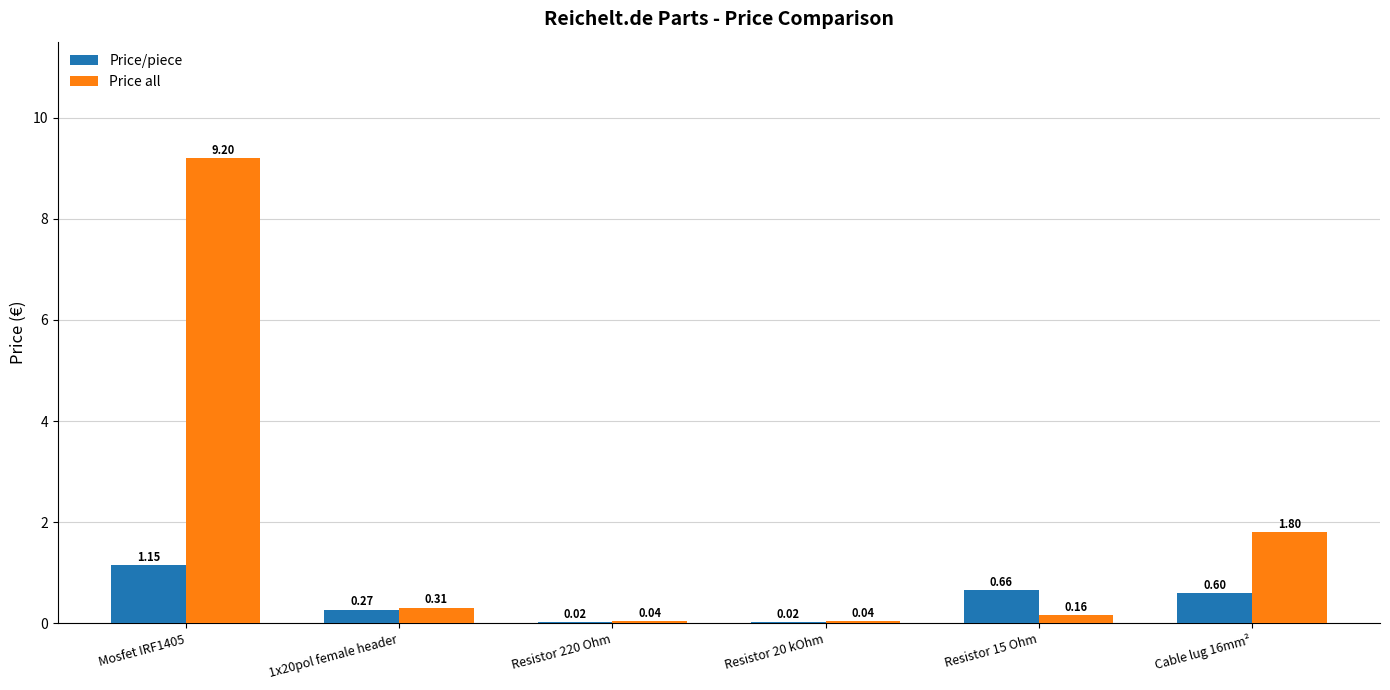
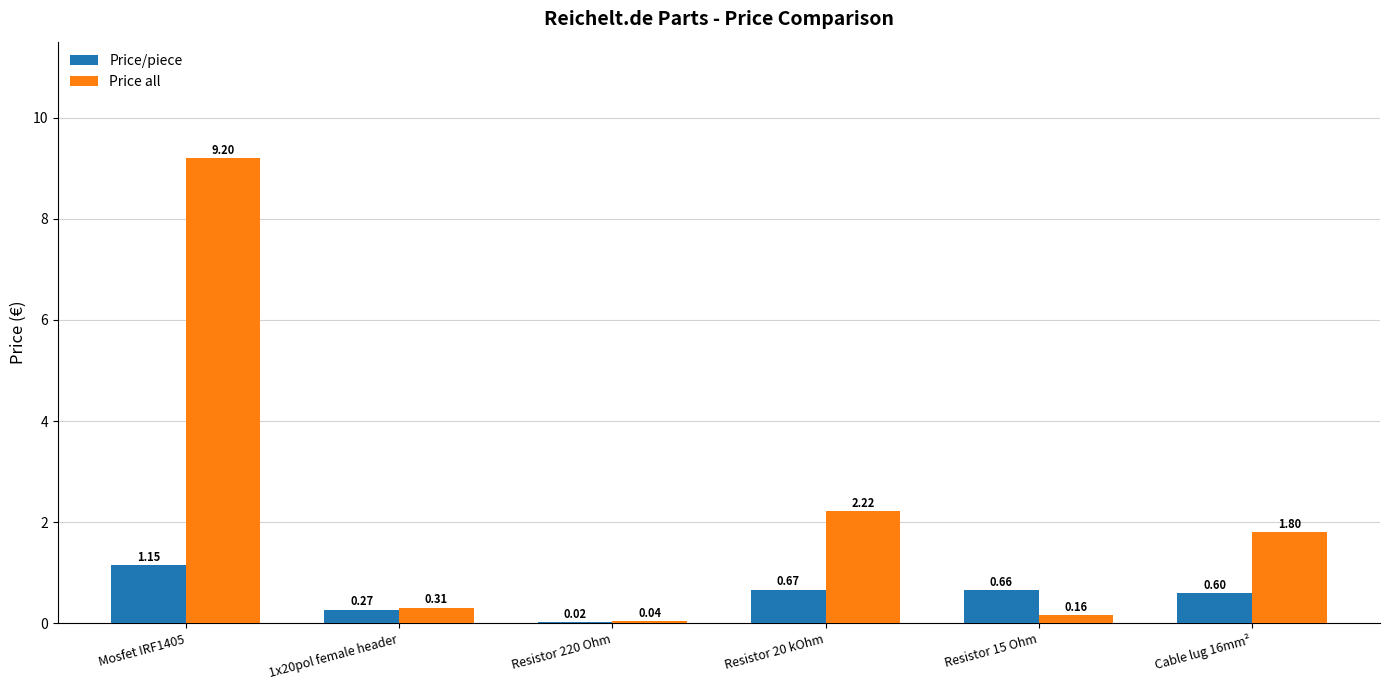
  {
    "Price/piece": {
      "Mosfet IRF1405": 1.15,
      "1x20pol female header": 0.27,
      "Resistor 220 Ohm": 0.02,
-     "Resistor 20 kOhm": 0.02,
+     "Resistor 20 kOhm": 0.67,
      "Resistor 15 Ohm": 0.66,
      "Cable lug 16mm²": 0.60
    },
    "Price all": {
      "Mosfet IRF1405": 9.20,
      "1x20pol female header": 0.31,
      "Resistor 220 Ohm": 0.04,
-     "Resistor 20 kOhm": 0.04,
+     "Resistor 20 kOhm": 2.22,
      "Resistor 15 Ohm": 0.16,
      "Cable lug 16mm²": 1.80
    }
  }
